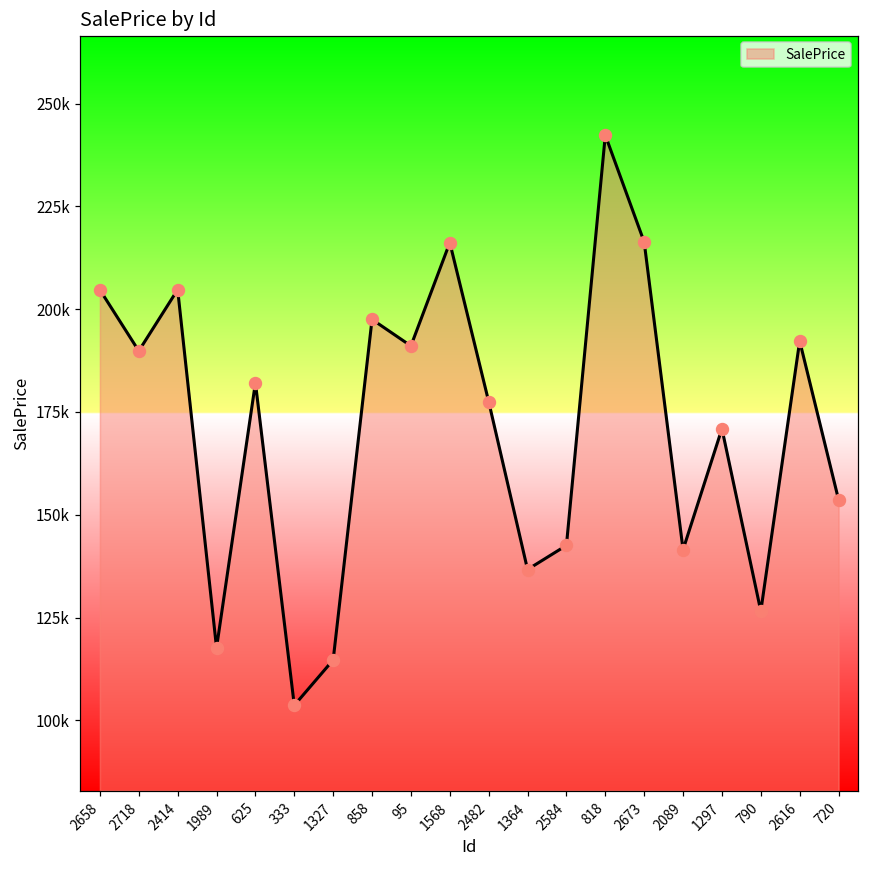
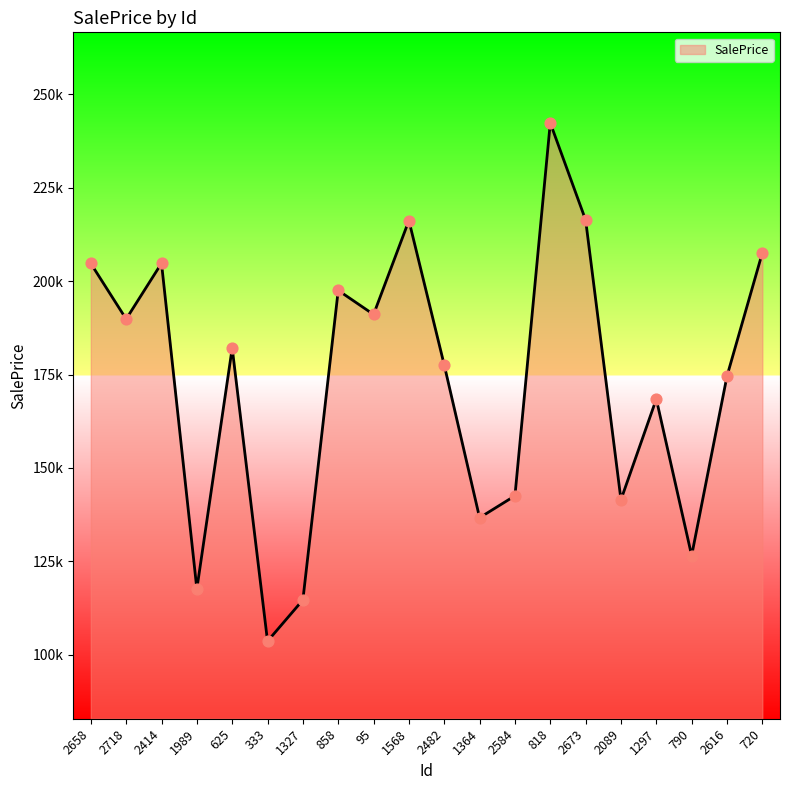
  {
    "2658": 205000,
    "2718": 190000,
    "2414": 205000,
    "1989": 118000,
    "625": 182000,
    "333": 104000,
    "1327": 115000,
    "858": 198000,
    "95": 191000,
    "1568": 216000,
    "2482": 178000,
    "1364": 137000,
    "2584": 143000,
    "818": 242000,
    "2673": 216000,
    "2089": 142000,
-   "1297": 171000,
+   "1297": 168000,
    "790": 127000,
-   "2616": 192000,
-   "720": 154000
+   "2616": 175000,
+   "720": 208000
  }
